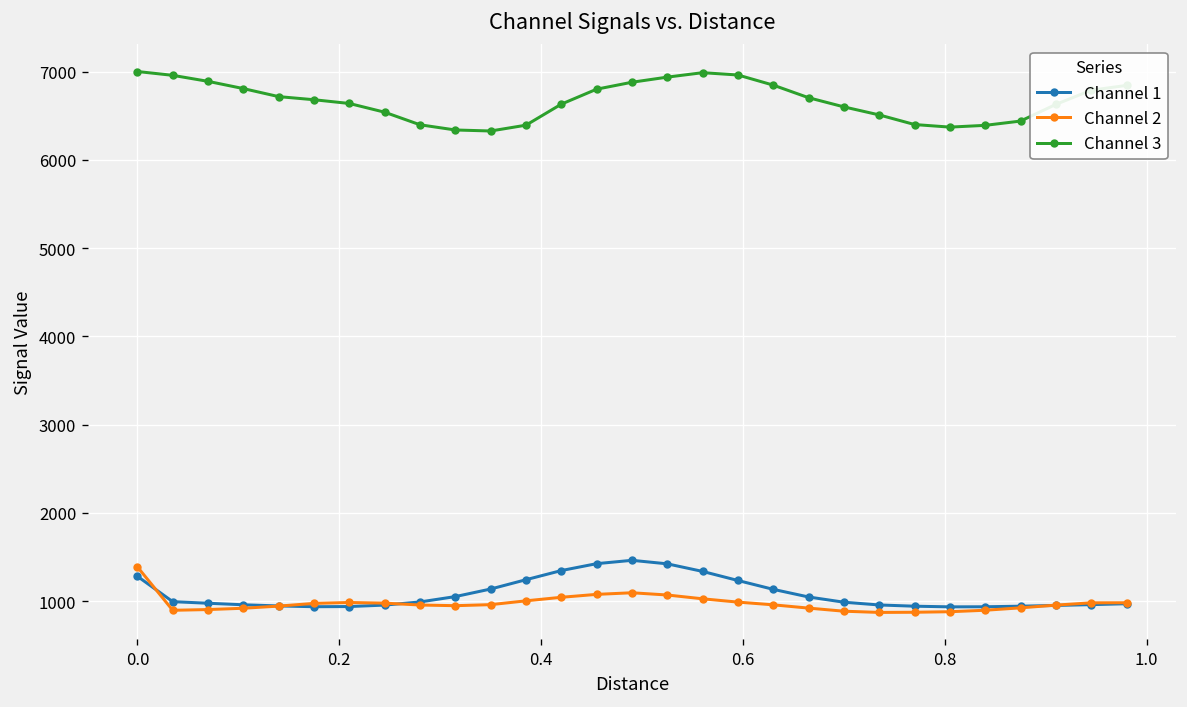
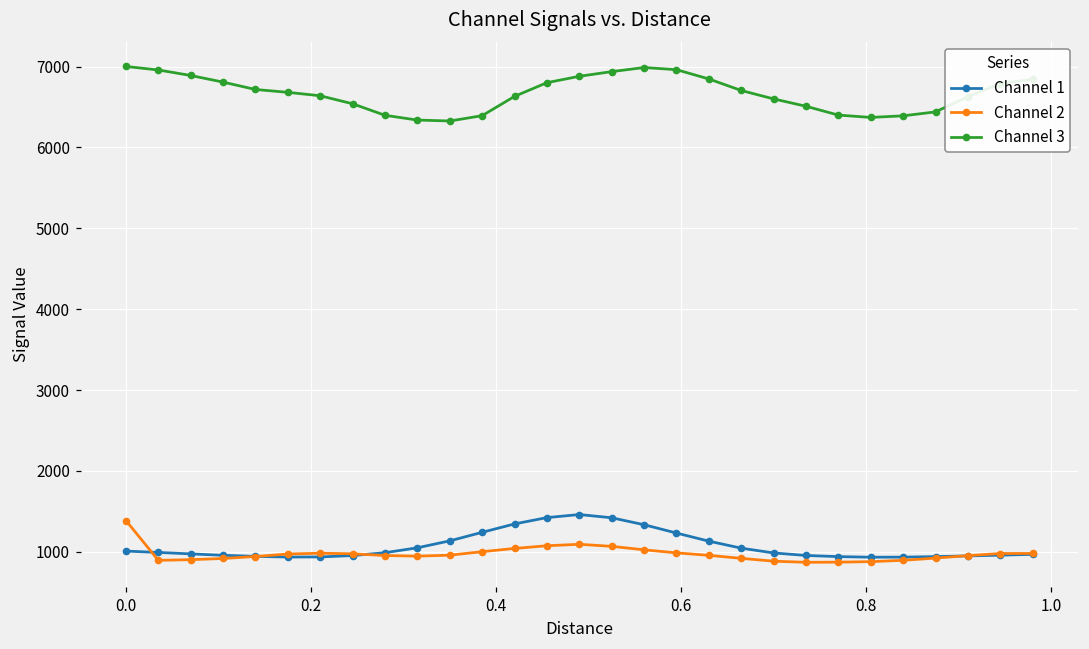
  {
    "Channel 1": {
-     "0.0": 1300
+     "0.0": 1000
    },
    "Channel 2": {
      "0.0": 1400
    },
    "Channel 3": {
      "0.0": 7000
    }
  }
